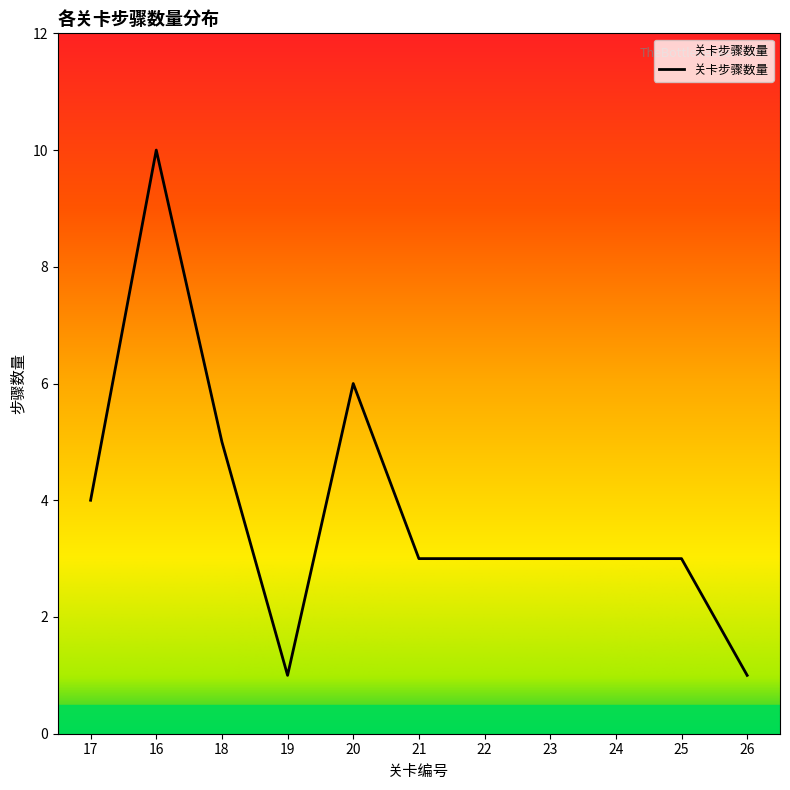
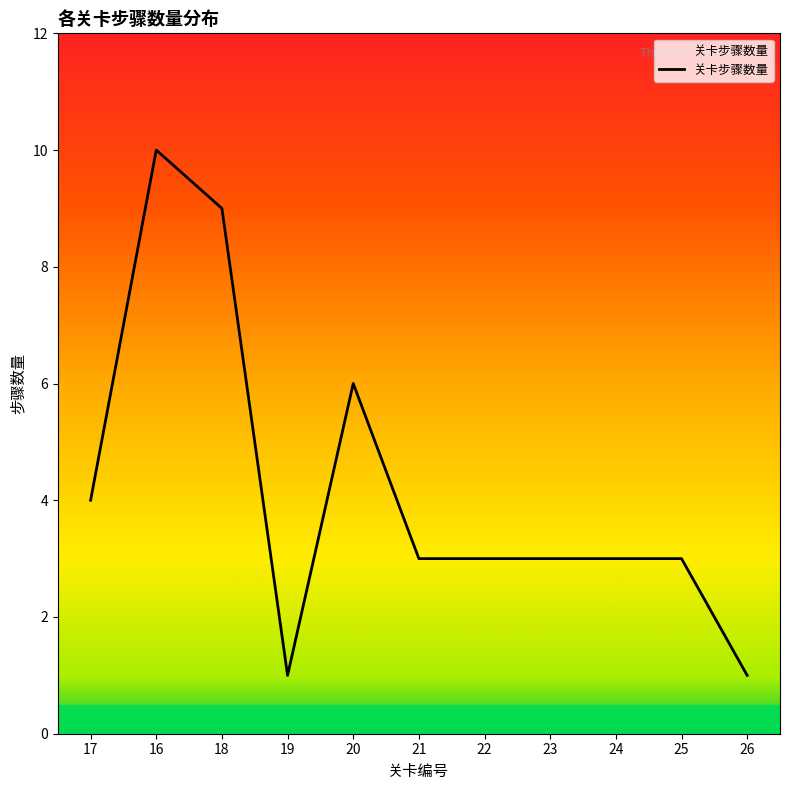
  {
    "17": 4,
    "16": 10,
-   "18": 5,
+   "18": 9,
    "19": 1,
    "20": 6,
    "21": 3,
    "22": 3,
    "23": 3,
    "24": 3,
    "25": 3,
    "26": 1
  }
